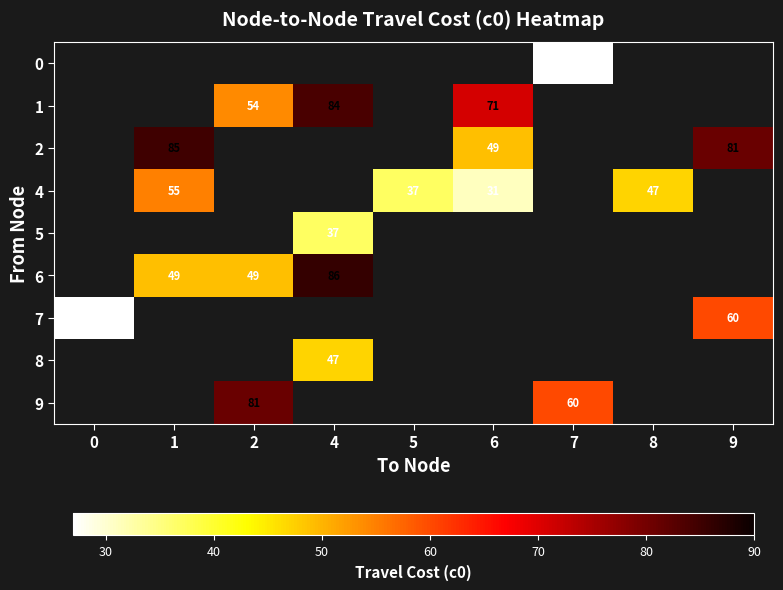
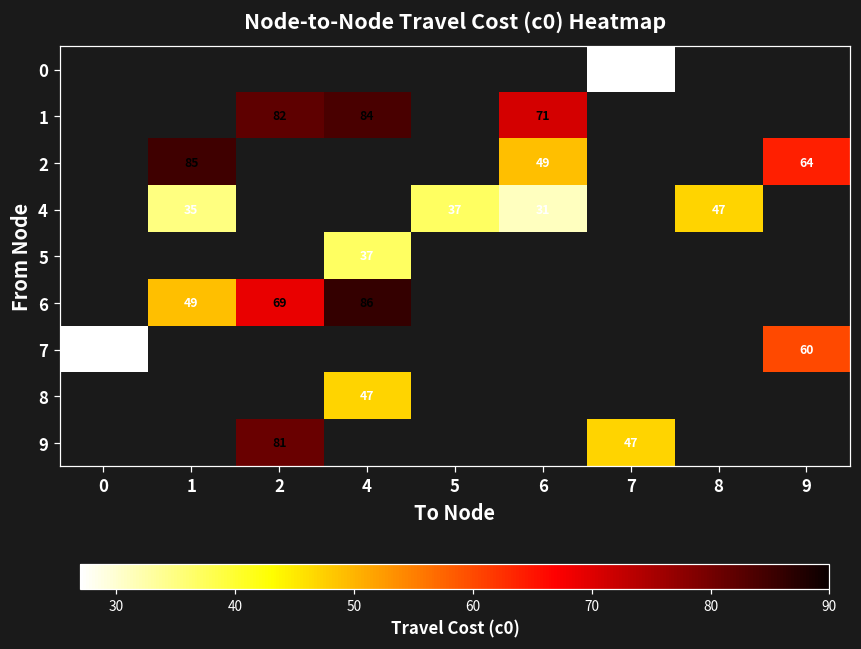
  {
    "1": {
-     "2": 54,
+     "2": 82,
      "4": 84,
      "6": 71
    },
    "2": {
      "1": 85,
      "6": 49,
-     "9": 81
+     "9": 64
    },
    "4": {
-     "1": 55,
+     "1": 35,
      "5": 37,
      "6": 31,
      "8": 47
    },
    "5": {
      "4": 37
    },
    "6": {
      "1": 49,
-     "2": 49,
+     "2": 69,
      "4": 86
    },
    "7": {
      "9": 60
    },
    "8": {
      "4": 47
    },
    "9": {
      "2": 81,
-     "7": 60
+     "7": 47
    }
  }
